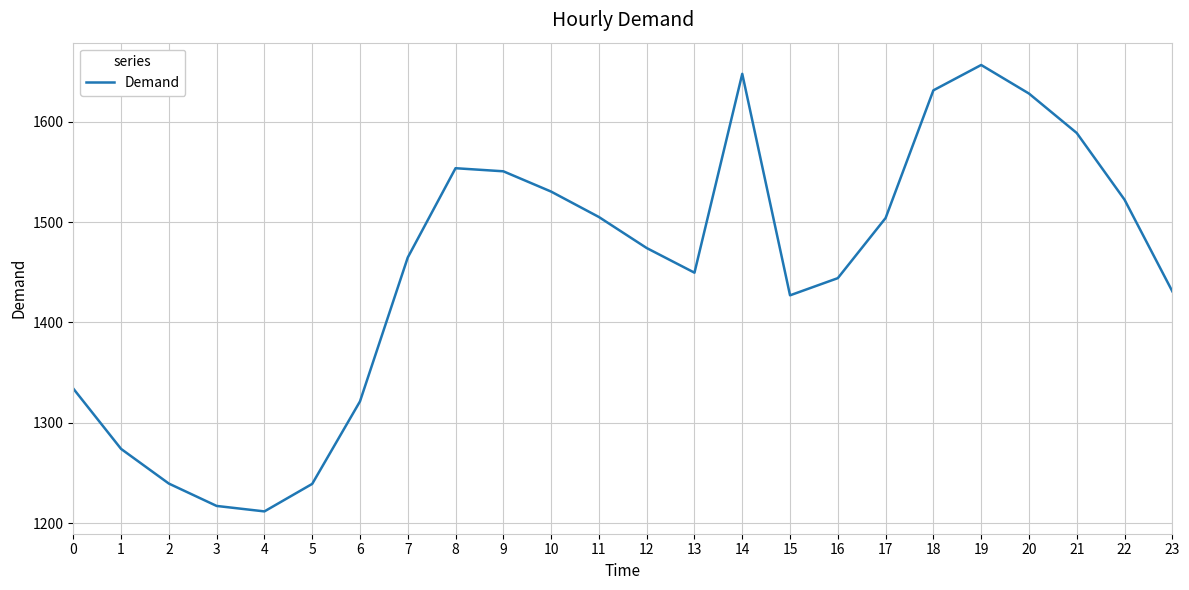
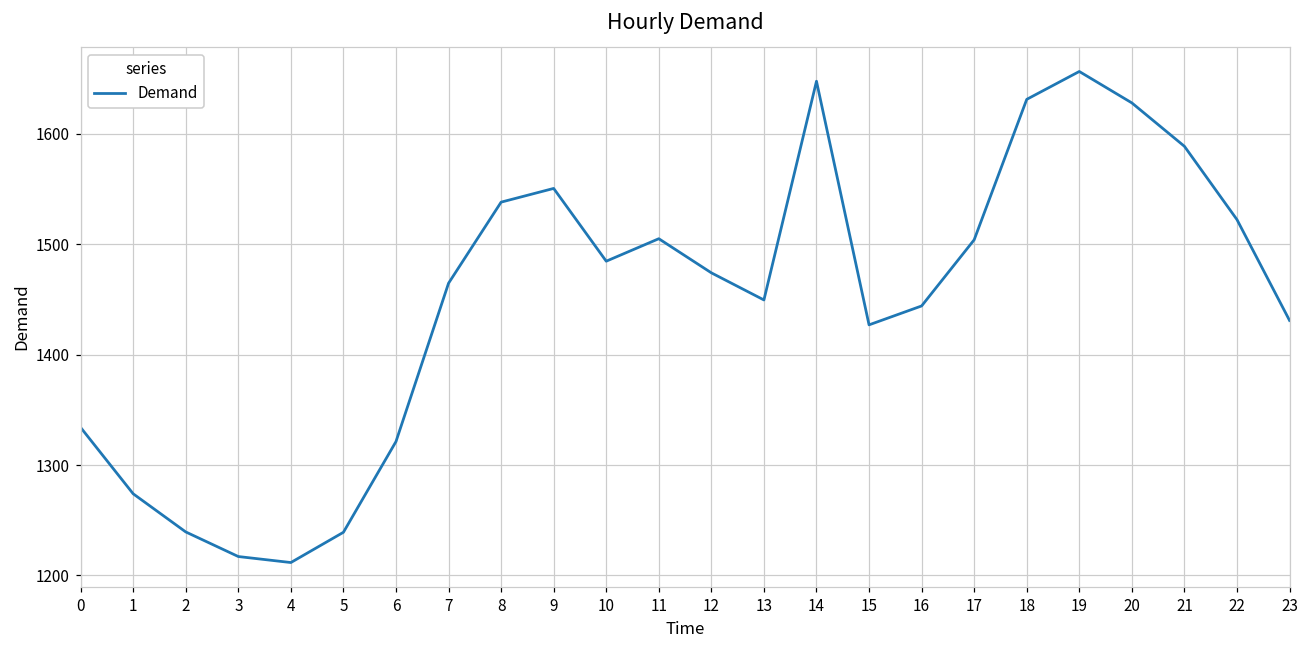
  {
    "0": 1334,
    "1": 1274,
    "2": 1239,
    "3": 1217,
    "4": 1212,
    "5": 1239,
    "6": 1321,
    "7": 1465,
-   "8": 1554,
+   "8": 1538,
    "9": 1551,
-   "10": 1530,
+   "10": 1485,
    "11": 1505,
    "12": 1474,
    "13": 1450,
    "14": 1648,
    "15": 1427,
    "16": 1444,
    "17": 1504,
    "18": 1631,
    "19": 1656,
    "20": 1628,
    "21": 1589,
    "22": 1522,
    "23": 1431
  }
